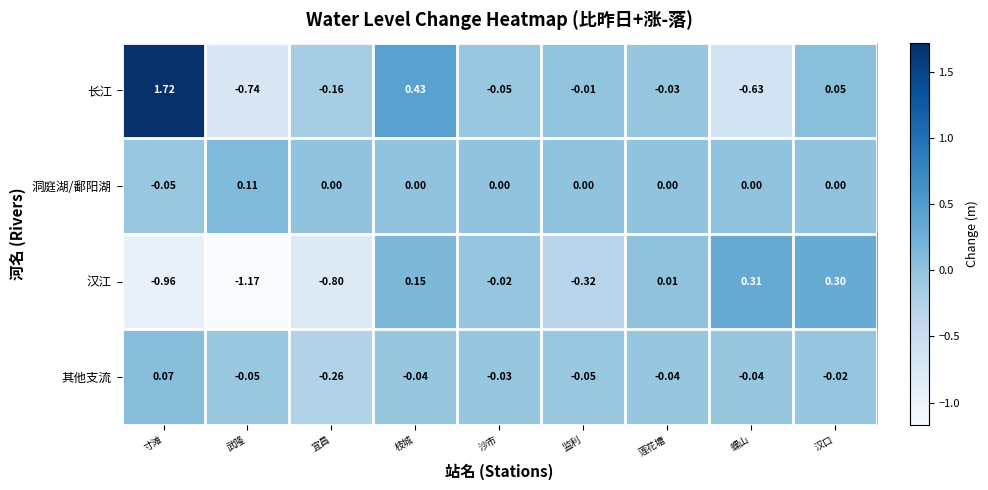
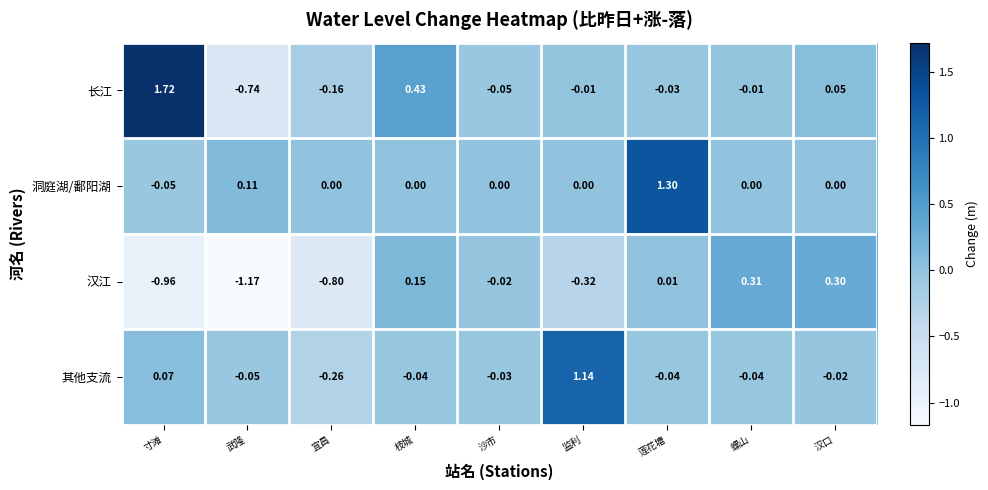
  {
    "长江": {
      "寸滩": 1.72,
      "武隆": -0.74,
      "宜昌": -0.16,
      "枝城": 0.43,
      "沙市": -0.05,
      "监利": -0.01,
      "莲花塘": -0.03,
-     "螺山": -0.63,
+     "螺山": -0.01,
      "汉口": 0.05
    },
    "洞庭湖/鄱阳湖": {
      "寸滩": -0.05,
      "武隆": 0.11,
      "宜昌": 0.00,
      "枝城": 0.00,
      "沙市": 0.00,
      "监利": 0.00,
-     "莲花塘": 0.00,
+     "莲花塘": 1.30,
      "螺山": 0.00,
      "汉口": 0.00
    },
    "汉江": {
      "寸滩": -0.96,
      "武隆": -1.17,
      "宜昌": -0.80,
      "枝城": 0.15,
      "沙市": -0.02,
      "监利": -0.32,
      "莲花塘": 0.01,
      "螺山": 0.31,
      "汉口": 0.30
    },
    "其他支流": {
      "寸滩": 0.07,
      "武隆": -0.05,
      "宜昌": -0.26,
      "枝城": -0.04,
      "沙市": -0.03,
-     "监利": -0.05,
+     "监利": 1.14,
      "莲花塘": -0.04,
      "螺山": -0.04,
      "汉口": -0.02
    }
  }
